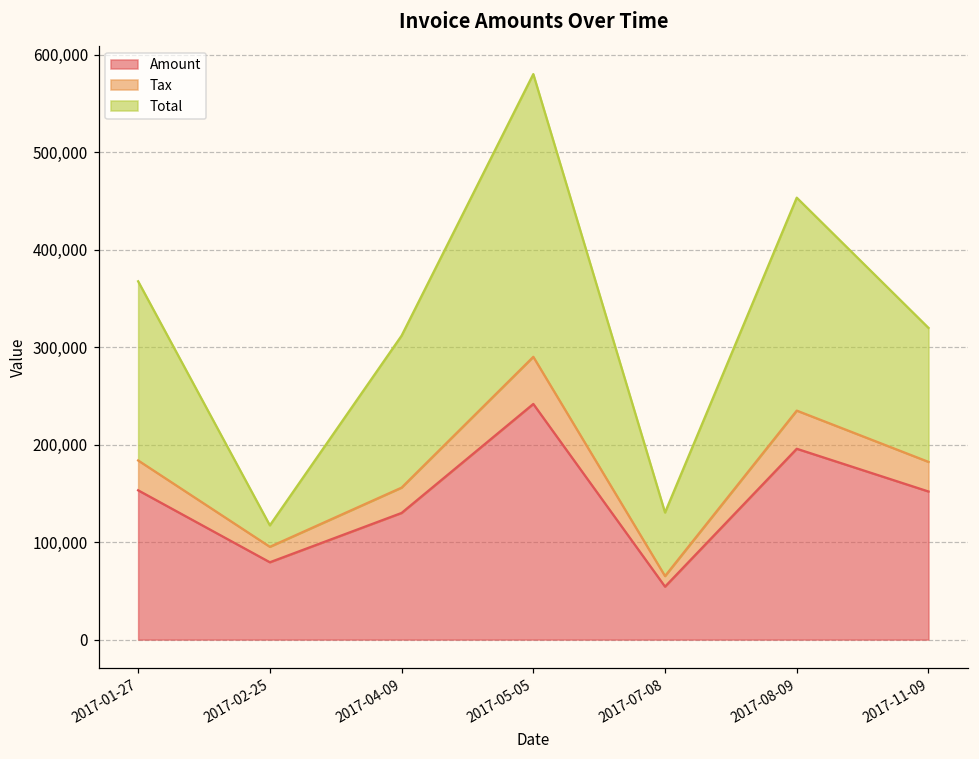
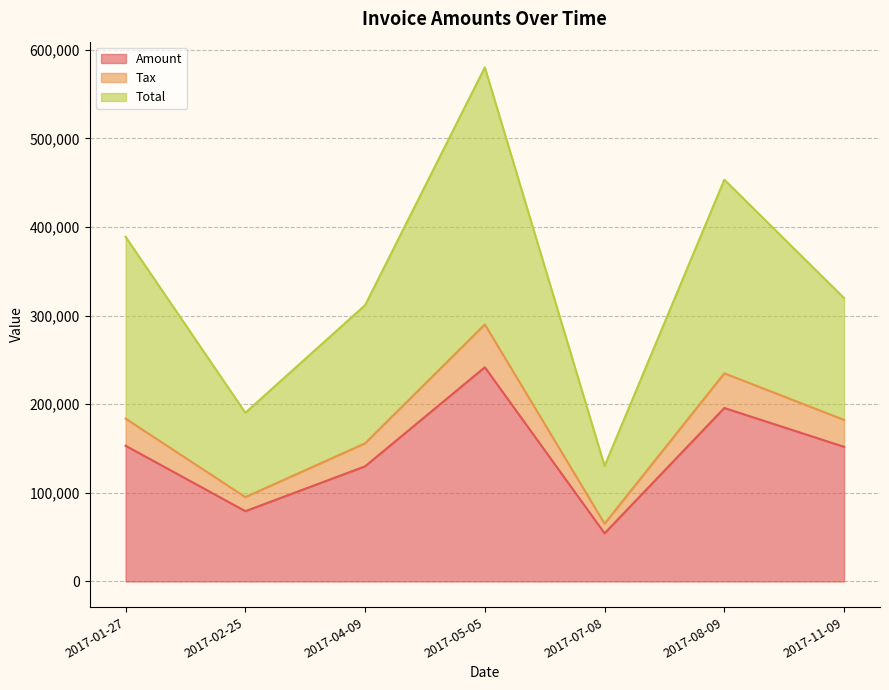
  {
    "Total": {
-     "2017-01-27": "180,000",
-     "2017-02-25": "20,000",
+     "2017-01-27": "210,000",
+     "2017-02-25": "100,000",
      "2017-04-09": "160,000",
      "2017-05-05": "290,000",
      "2017-07-08": "70,000",
      "2017-08-09": "220,000",
      "2017-11-09": "140,000"
    }
  }
